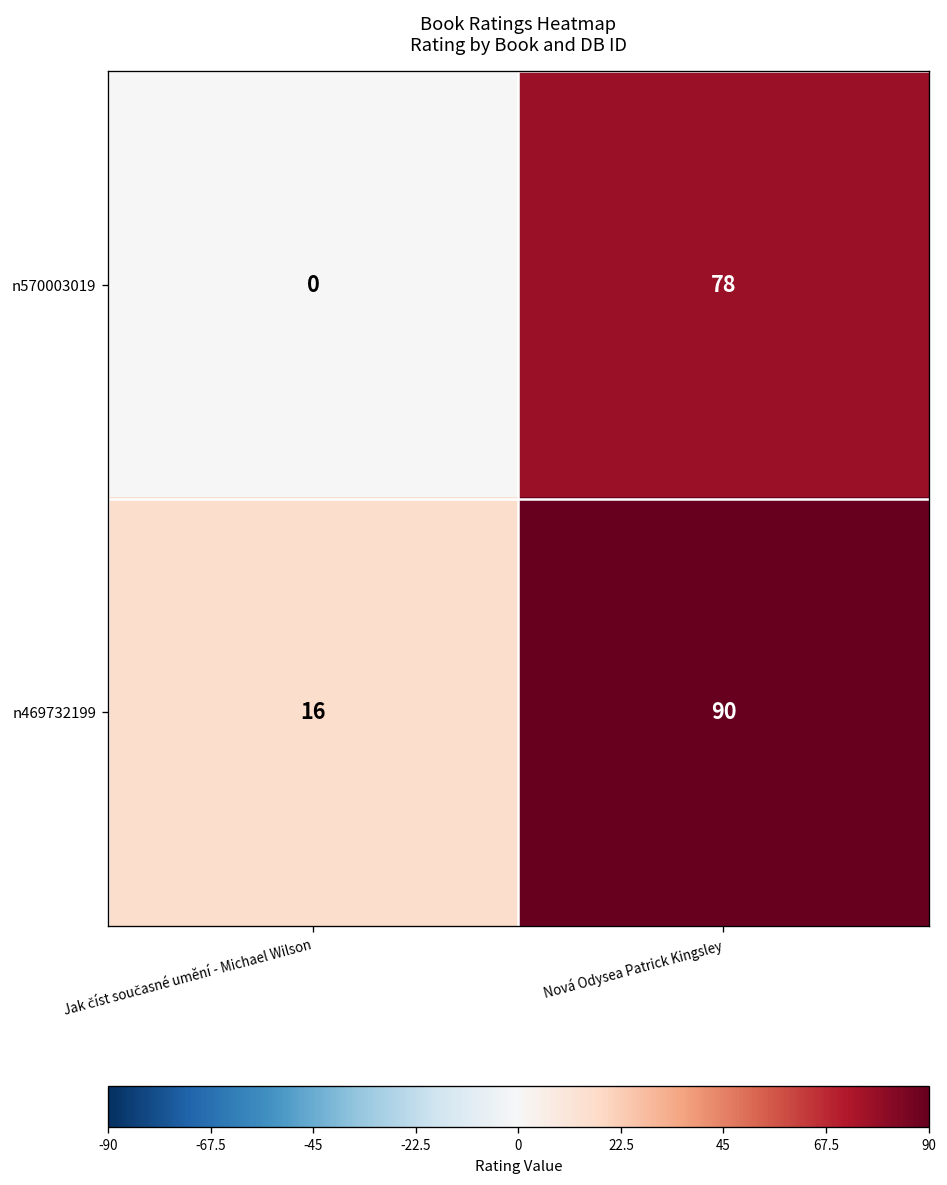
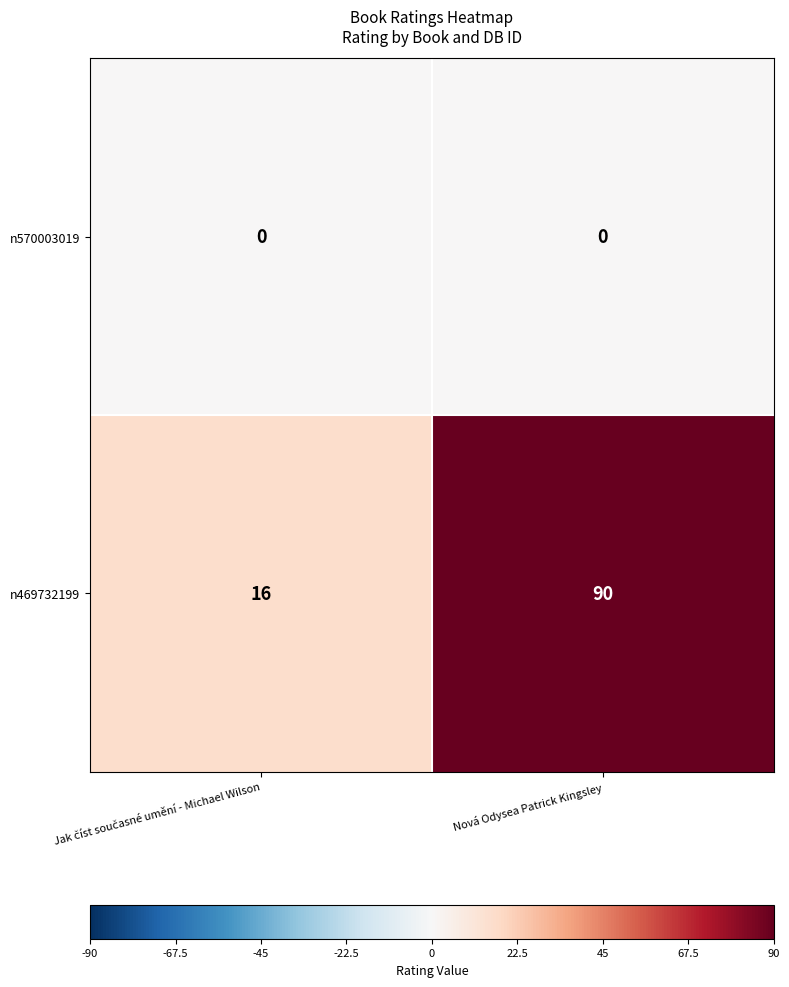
  {
    "n570003019": {
      "Jak číst současné umění - Michael Wilson": 0,
-     "Nová Odysea Patrick Kingsley": 78
+     "Nová Odysea Patrick Kingsley": 0
    },
    "n469732199": {
      "Jak číst současné umění - Michael Wilson": 16,
      "Nová Odysea Patrick Kingsley": 90
    }
  }
